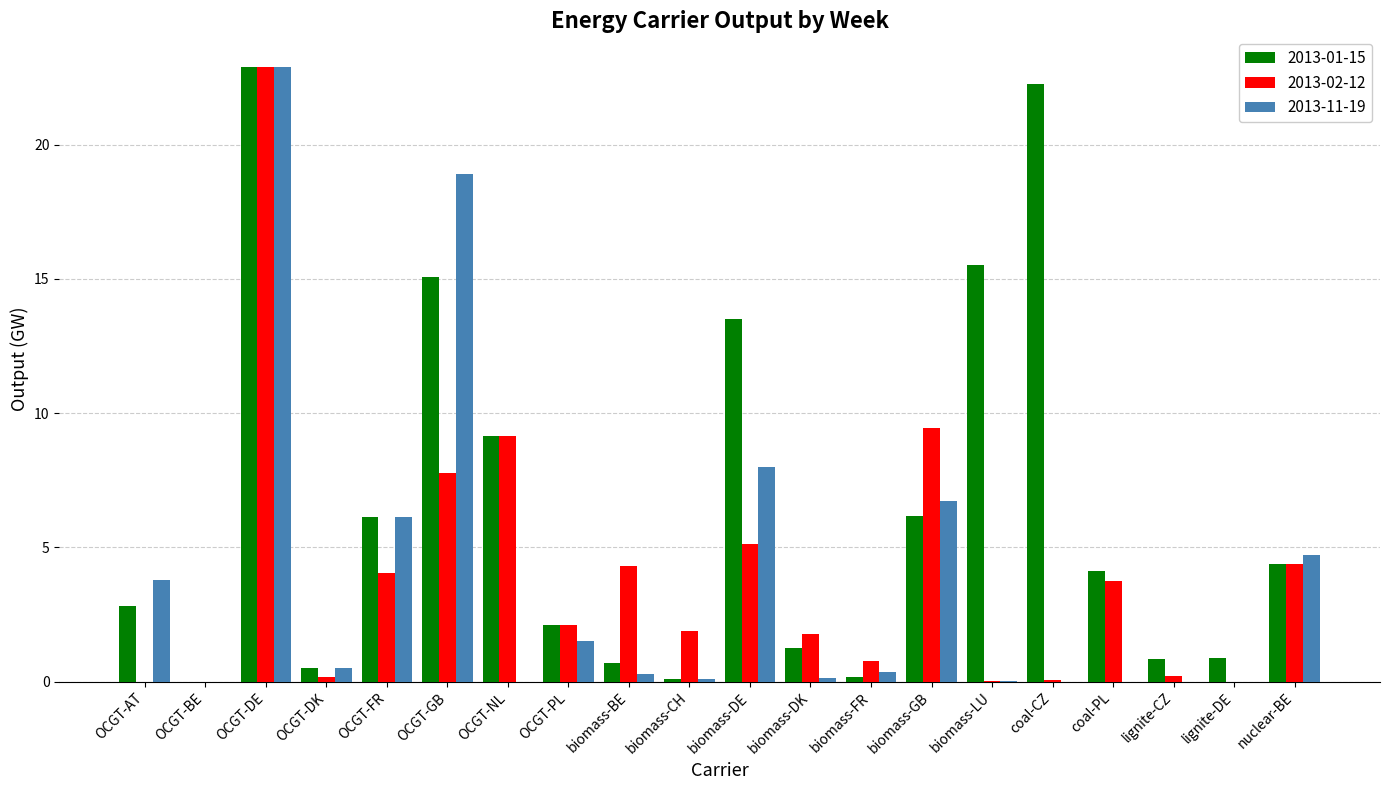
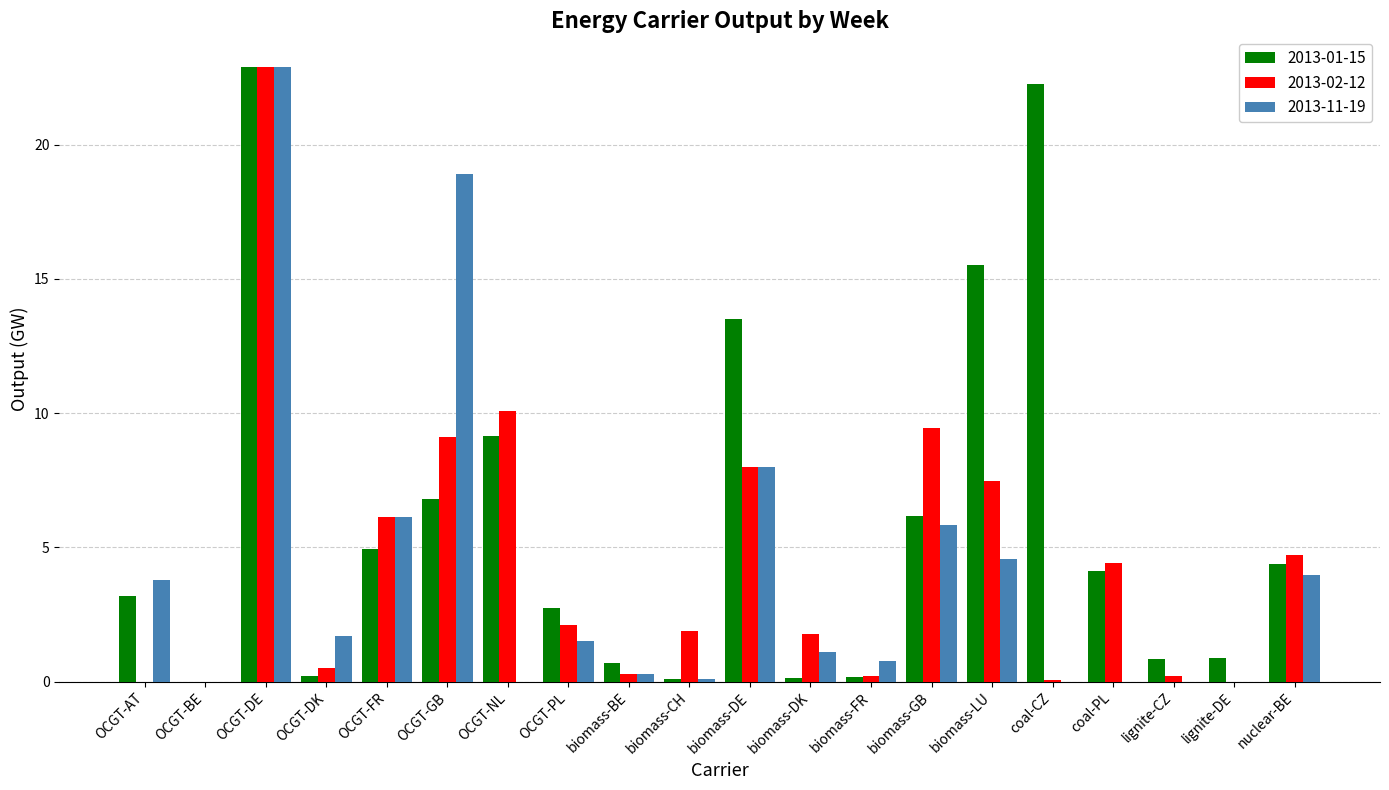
  {
    "2013-01-15": {
-     "OCGT-AT": 2.8,
+     "OCGT-AT": 3.2,
      "OCGT-BE": 0.0,
      "OCGT-DE": 22.9,
-     "OCGT-DK": 0.5,
-     "OCGT-FR": 6.1,
-     "OCGT-GB": 15.1,
+     "OCGT-DK": 0.2,
+     "OCGT-FR": 4.9,
+     "OCGT-GB": 6.8,
      "OCGT-NL": 9.2,
-     "OCGT-PL": 2.1,
+     "OCGT-PL": 2.7,
      "biomass-BE": 0.7,
      "biomass-DE": 13.5,
-     "biomass-DK": 1.2,
+     "biomass-DK": 0.1,
      "biomass-FR": 0.2,
      "biomass-GB": 6.2,
      "biomass-LU": 15.5,
      "coal-CZ": 22.3,
      "coal-PL": 4.1,
      "lignite-CZ": 0.9,
      "lignite-DE": 0.9,
      "nuclear-BE": 4.4
    },
    "2013-02-12": {
      "OCGT-AT": 0.0,
      "OCGT-BE": 0.0,
      "OCGT-DE": 22.9,
-     "OCGT-DK": 0.2,
-     "OCGT-FR": 4.0,
-     "OCGT-GB": 7.8,
-     "OCGT-NL": 9.2,
+     "OCGT-DK": 0.5,
+     "OCGT-FR": 6.1,
+     "OCGT-GB": 9.1,
+     "OCGT-NL": 10.1,
      "OCGT-PL": 2.1,
-     "biomass-BE": 4.3,
+     "biomass-BE": 0.3,
      "biomass-CH": 1.9,
-     "biomass-DE": 5.1,
+     "biomass-DE": 8.0,
      "biomass-DK": 1.8,
-     "biomass-FR": 0.8,
+     "biomass-FR": 0.2,
      "biomass-GB": 9.4,
-     "biomass-LU": 0.0,
-     "coal-PL": 3.8,
+     "biomass-LU": 7.5,
+     "coal-PL": 4.4,
      "lignite-CZ": 0.2,
      "lignite-DE": 0.0,
-     "nuclear-BE": 4.4
+     "nuclear-BE": 4.7
    },
    "2013-11-19": {
      "OCGT-AT": 3.8,
      "OCGT-BE": 0.0,
      "OCGT-DE": 22.9,
-     "OCGT-DK": 0.5,
+     "OCGT-DK": 1.7,
      "OCGT-FR": 6.1,
      "OCGT-GB": 18.9,
      "OCGT-NL": 0.0,
      "OCGT-PL": 1.5,
      "biomass-BE": 0.3,
      "biomass-DE": 8.0,
-     "biomass-DK": 0.1,
-     "biomass-FR": 0.3,
-     "biomass-GB": 6.7,
-     "biomass-LU": 0.0,
+     "biomass-DK": 1.1,
+     "biomass-FR": 0.8,
+     "biomass-GB": 5.8,
+     "biomass-LU": 4.6,
      "coal-CZ": 0.0,
      "coal-PL": 0.0,
      "lignite-CZ": 0.0,
      "lignite-DE": 0.0,
-     "nuclear-BE": 4.7
+     "nuclear-BE": 4.0
    }
  }
